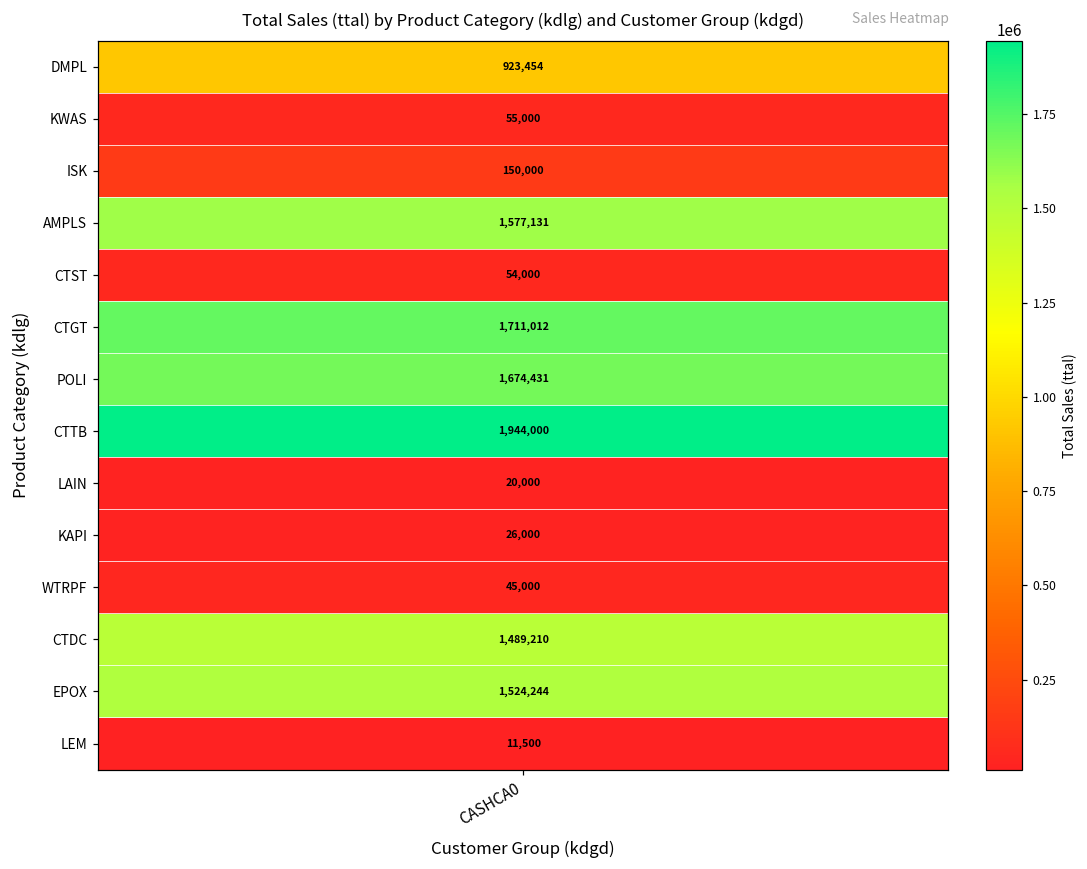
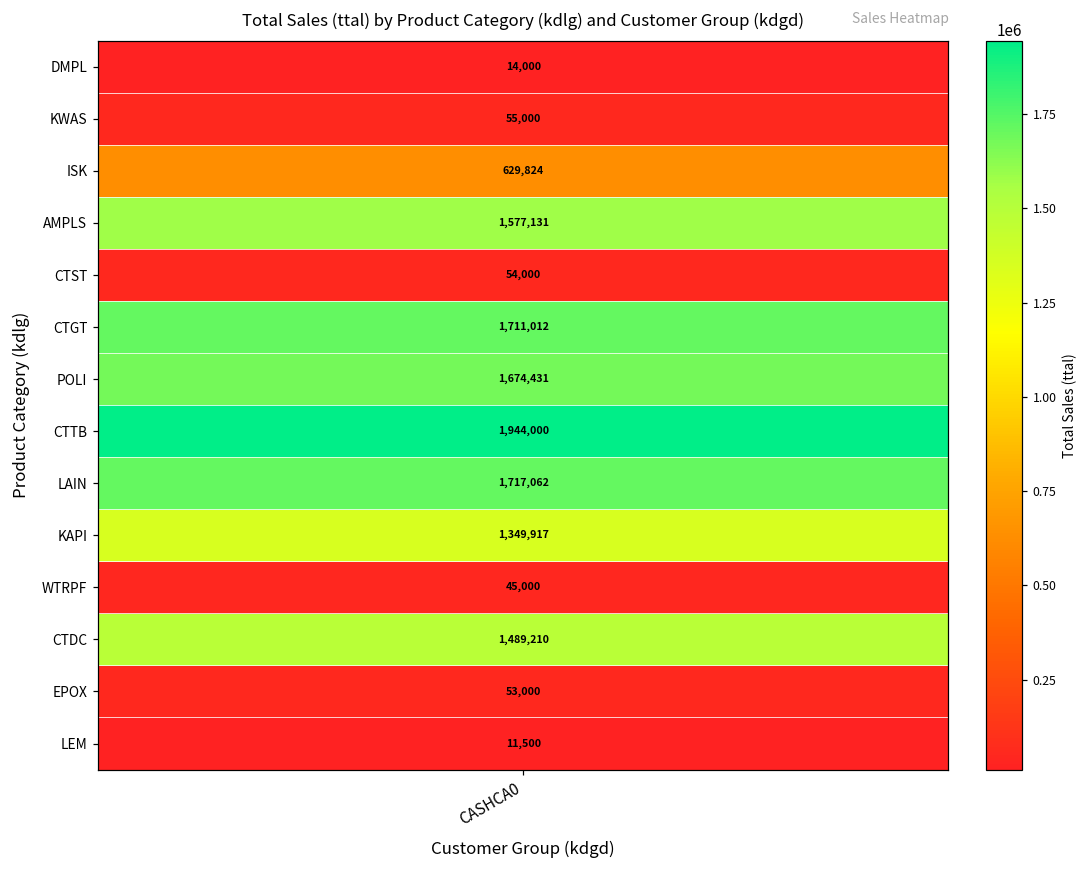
  {
    "DMPL": {
-     "CASHCA0": "923,454"
+     "CASHCA0": "14,000"
    },
    "KWAS": {
      "CASHCA0": "55,000"
    },
    "ISK": {
-     "CASHCA0": "150,000"
+     "CASHCA0": "629,824"
    },
    "AMPLS": {
      "CASHCA0": "1,577,131"
    },
    "CTST": {
      "CASHCA0": "54,000"
    },
    "CTGT": {
      "CASHCA0": "1,711,012"
    },
    "POLI": {
      "CASHCA0": "1,674,431"
    },
    "CTTB": {
      "CASHCA0": "1,944,000"
    },
    "LAIN": {
-     "CASHCA0": "20,000"
+     "CASHCA0": "1,717,062"
    },
    "KAPI": {
-     "CASHCA0": "26,000"
+     "CASHCA0": "1,349,917"
    },
    "WTRPF": {
      "CASHCA0": "45,000"
    },
    "CTDC": {
      "CASHCA0": "1,489,210"
    },
    "EPOX": {
-     "CASHCA0": "1,524,244"
+     "CASHCA0": "53,000"
    },
    "LEM": {
      "CASHCA0": "11,500"
    }
  }
